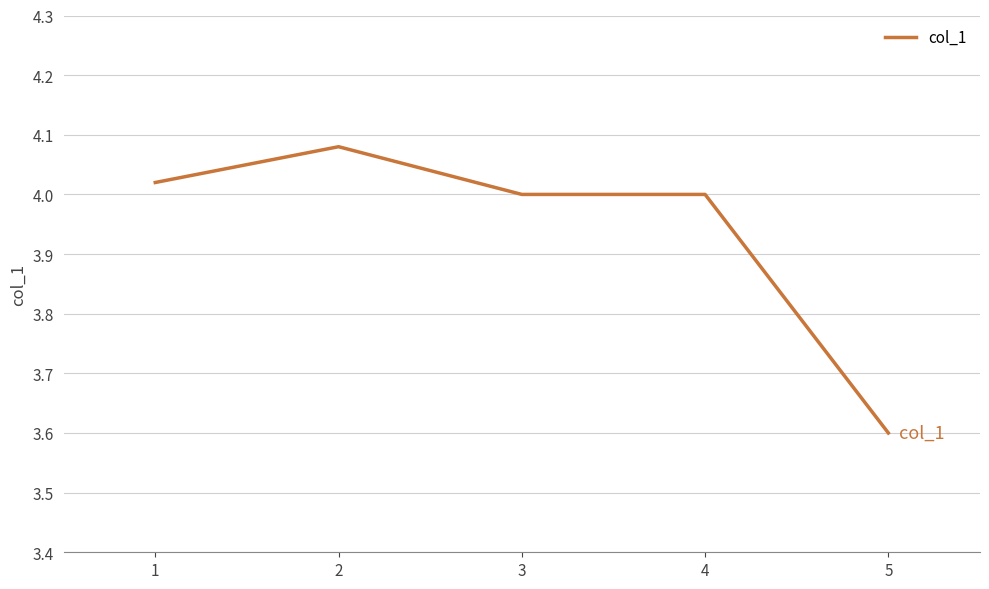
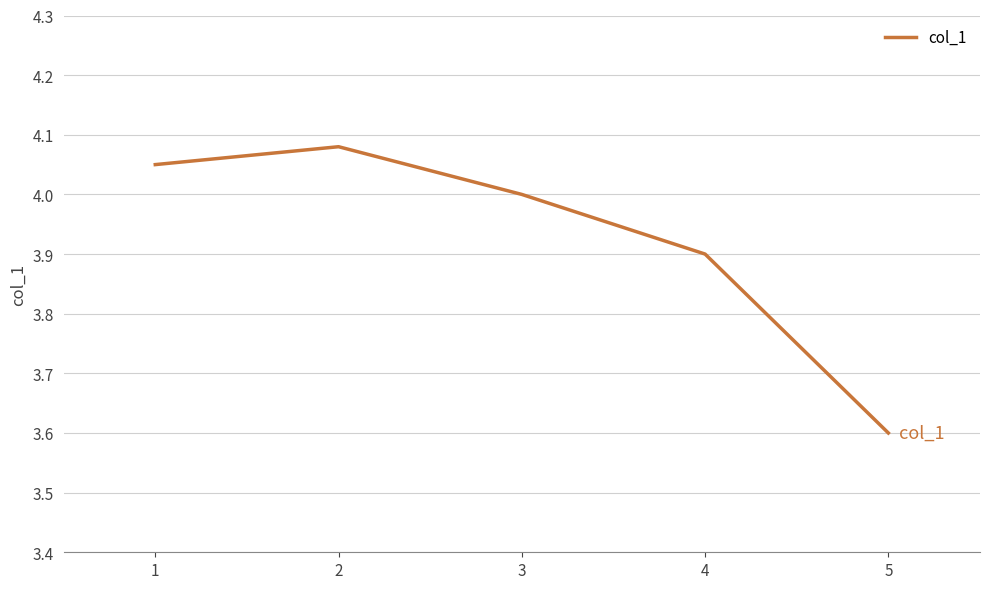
  {
-   "1": 4.02,
+   "1": 4.05,
    "2": 4.08,
    "3": 4.00,
-   "4": 4.0
+   "4": 3.9
  }
